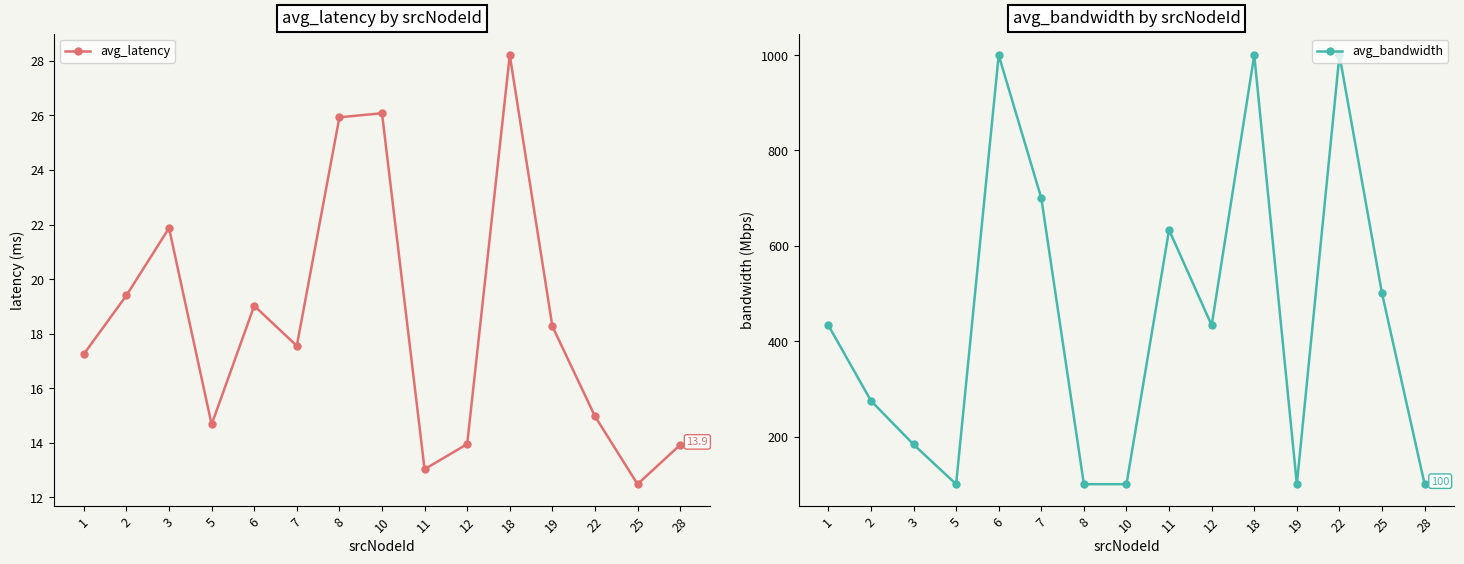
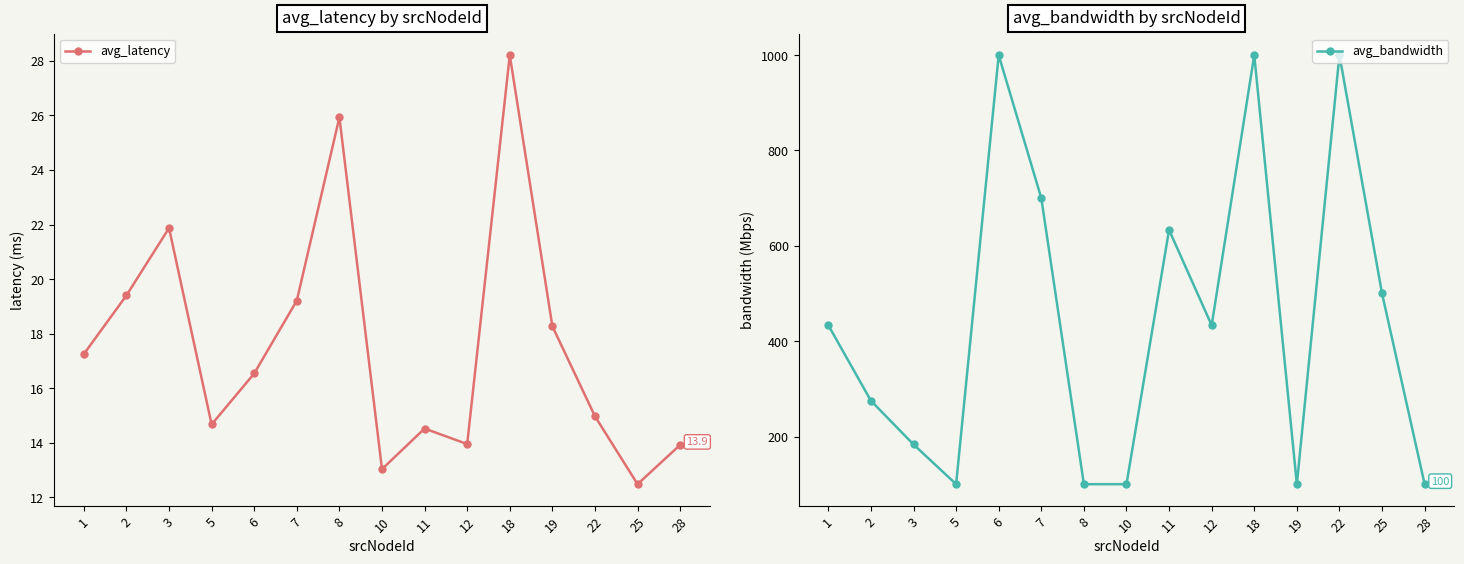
  {
    "avg_latency by srcNodeId": {
      "1": 17.3,
      "2": 19.4,
      "3": 21.9,
      "5": 14.7,
-     "6": 19.0,
-     "7": 17.6,
+     "6": 16.5,
+     "7": 19.2,
      "8": 25.9,
-     "10": 26.1,
-     "11": 13.0,
+     "10": 13.0,
+     "11": 14.5,
      "12": 14.0,
      "18": 28.2,
      "19": 18.3,
      "22": 15.0,
      "25": 12.5
    },
    "avg_bandwidth by srcNodeId": {
      "1": 430,
      "2": 280,
      "3": 180,
      "5": 100,
      "6": 1000,
      "7": 700,
      "8": 100,
      "10": 100,
      "11": 630,
      "12": 430,
      "18": 1000,
      "19": 100,
      "25": 500
    }
  }
